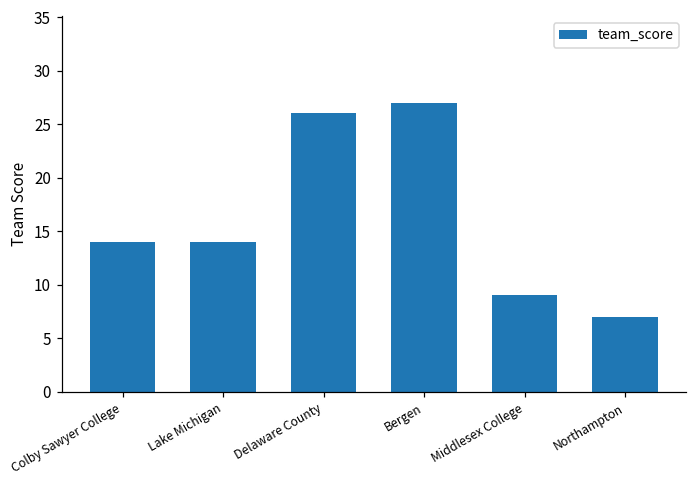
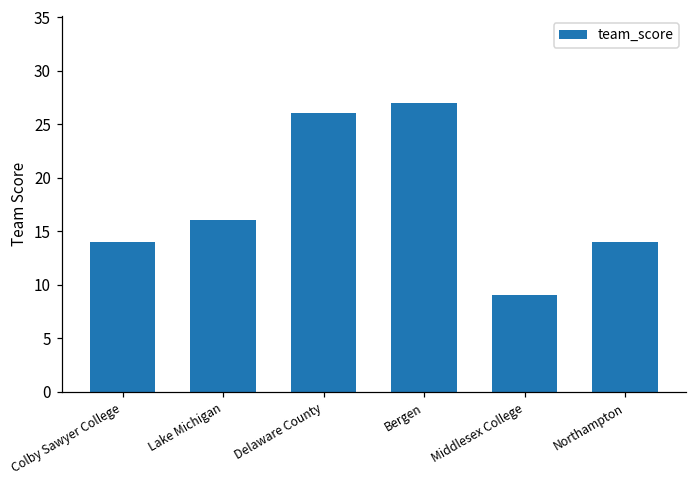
  {
    "Colby Sawyer College": 14,
-   "Lake Michigan": 14,
+   "Lake Michigan": 16,
    "Delaware County": 26,
    "Bergen": 27,
    "Middlesex College": 9,
-   "Northampton": 7
+   "Northampton": 14
  }
